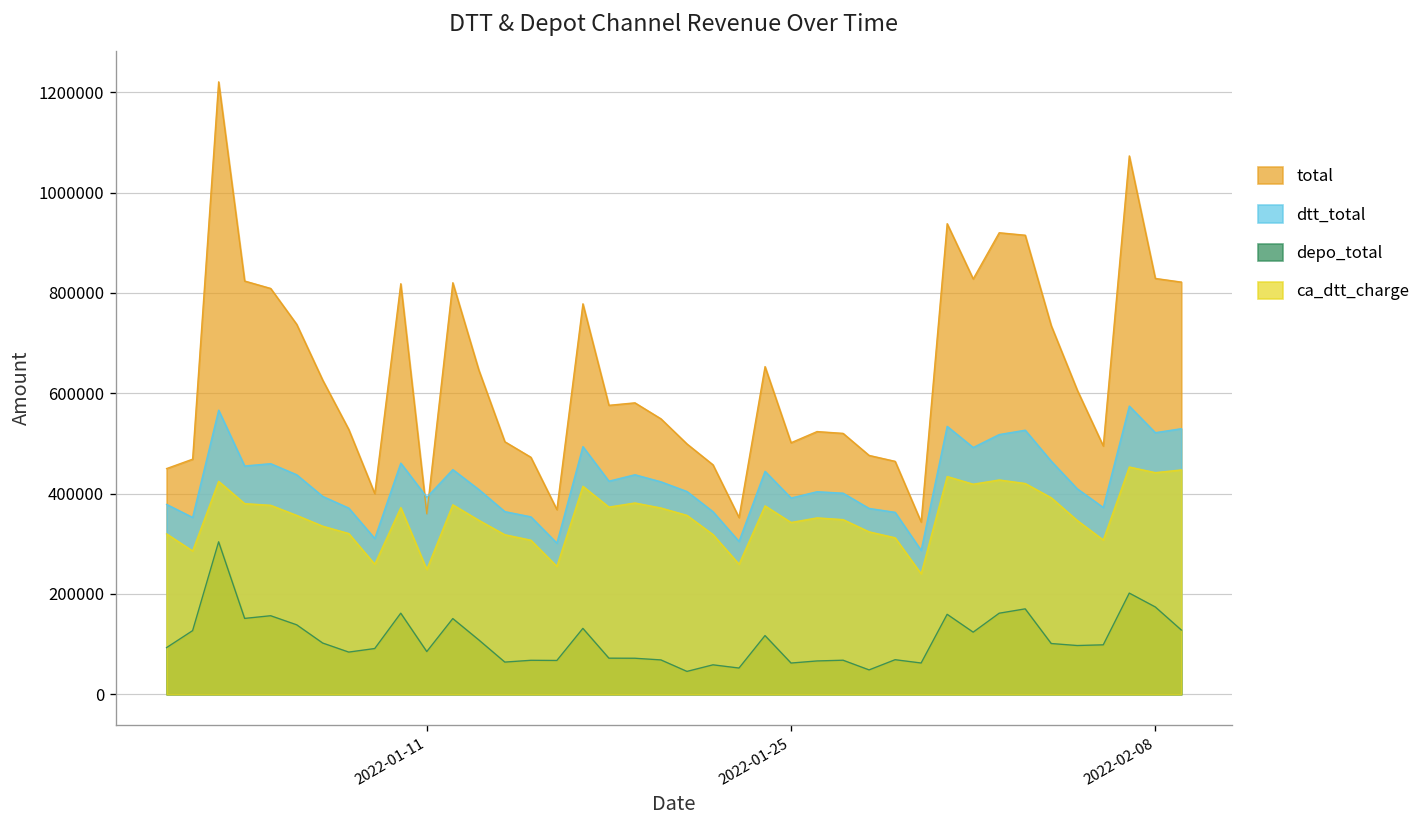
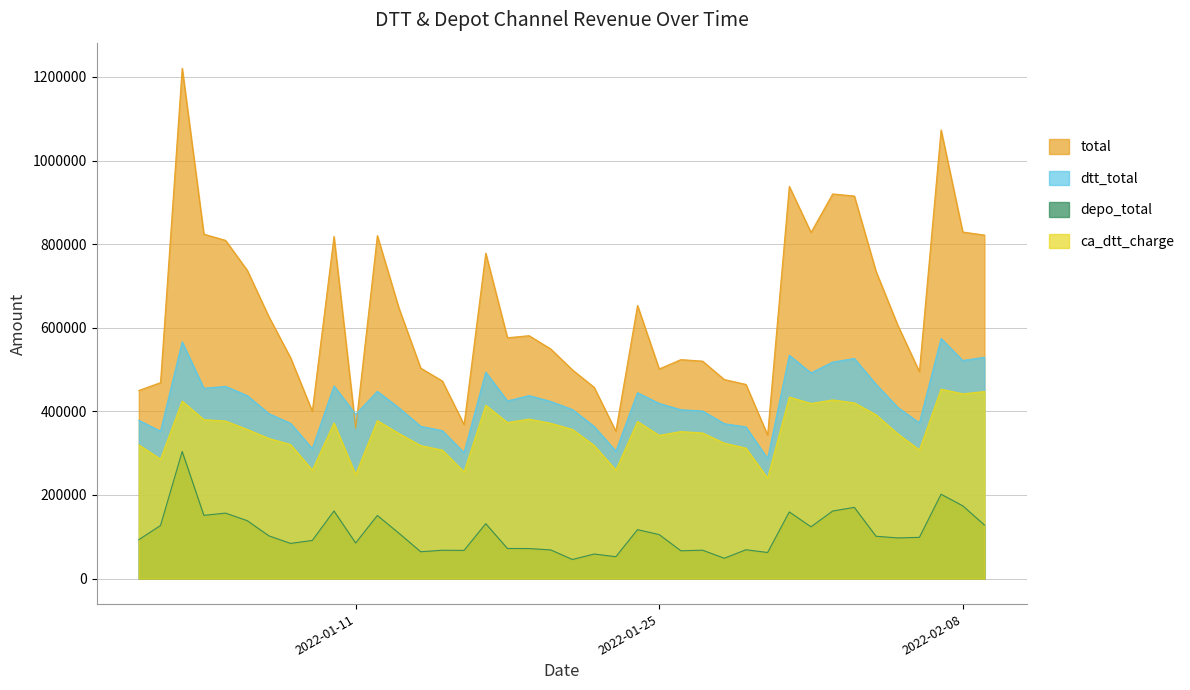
  {
    "dtt_total": {
      "2022-01-11": 390000,
-     "2022-01-25": 390000,
+     "2022-01-25": 420000,
      "2022-02-08": 520000
    },
    "depo_total": {
      "2022-01-11": 90000,
-     "2022-01-25": 60000,
+     "2022-01-25": 110000,
      "2022-02-08": 170000
    }
  }
